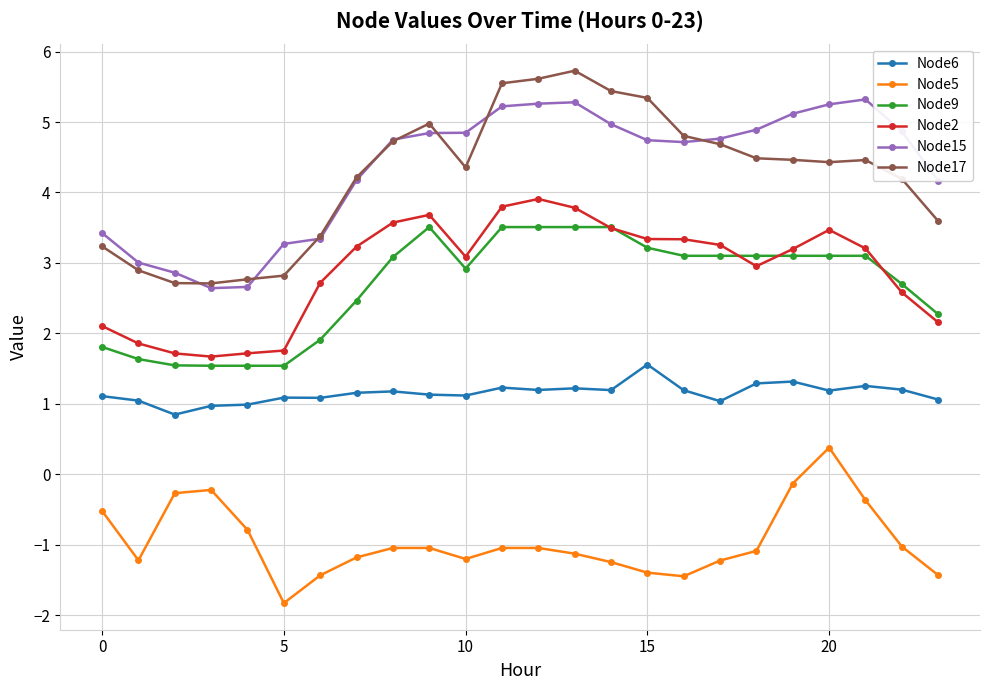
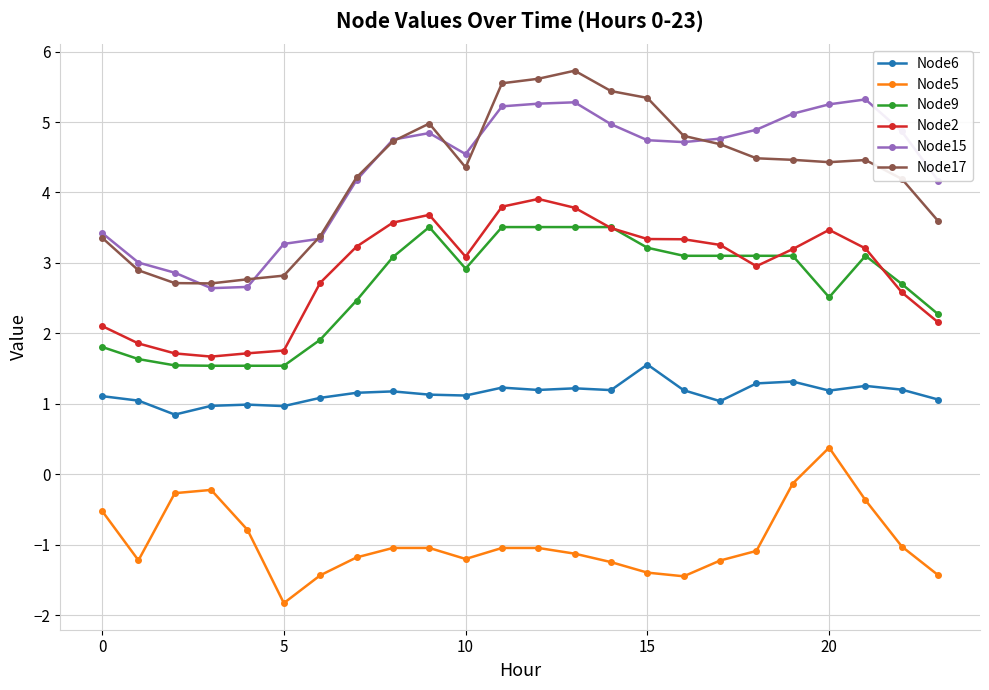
  {
    "Node6": {
      "0": 1.1,
-     "5": 1.1,
+     "5": 1.0,
      "10": 1.1,
      "15": 1.6,
      "20": 1.2
    },
    "Node5": {
      "0": -0.5,
      "5": -1.8,
      "10": -1.2,
      "15": -1.4,
      "20": 0.4
    },
    "Node9": {
      "0": 1.8,
      "5": 1.5,
      "10": 2.9,
      "15": 3.2,
-     "20": 3.1
+     "20": 2.5
    },
    "Node2": {
      "0": 2.1,
      "5": 1.8,
      "10": 3.1,
      "15": 3.3,
      "20": 3.5
    },
    "Node15": {
      "0": 3.4,
      "5": 3.3,
-     "10": 4.8,
+     "10": 4.5,
      "15": 4.7,
      "20": 5.3
    },
    "Node17": {
-     "0": 3.2,
+     "0": 3.4,
      "5": 2.8,
      "10": 4.4,
      "15": 5.3,
      "20": 4.4
    }
  }
